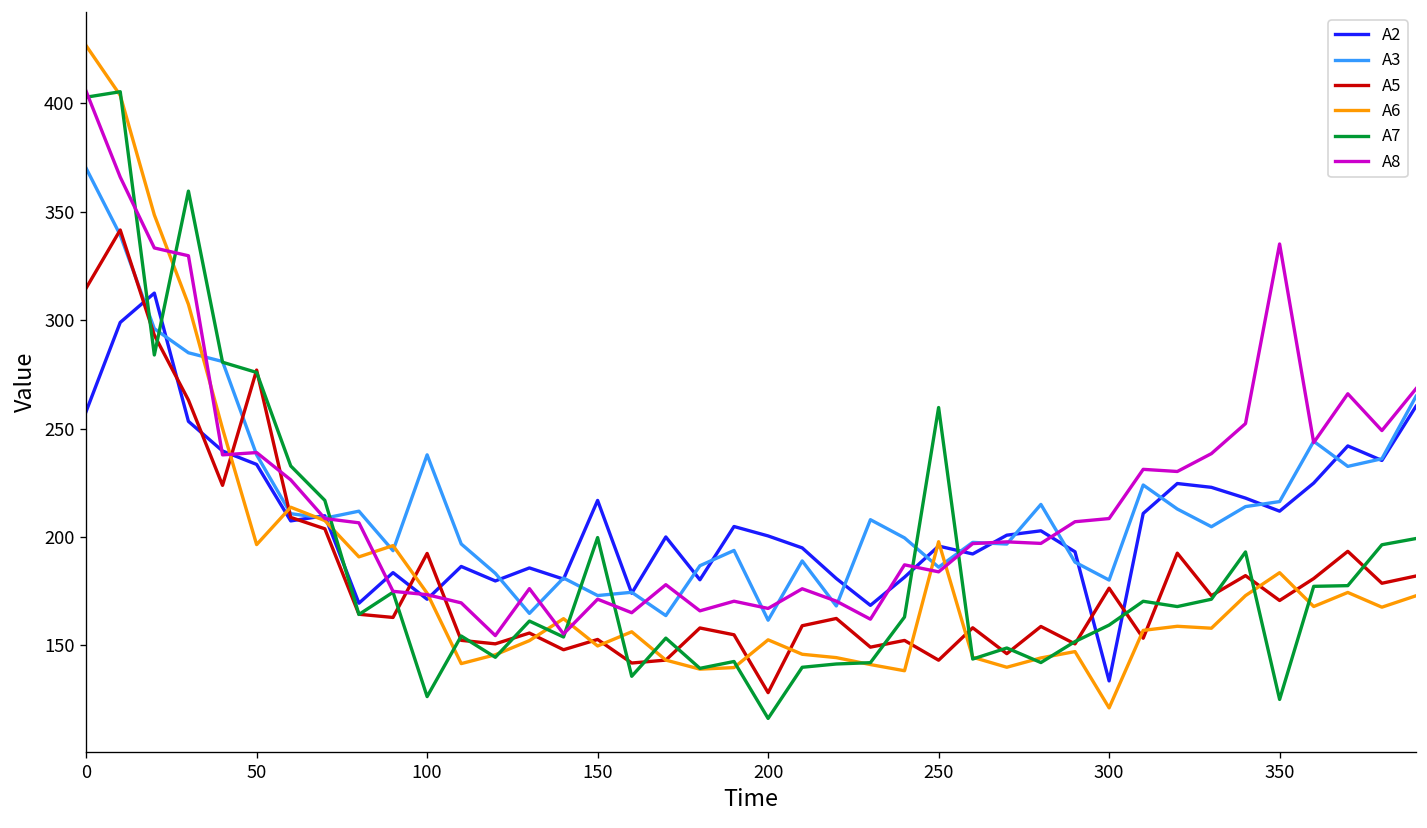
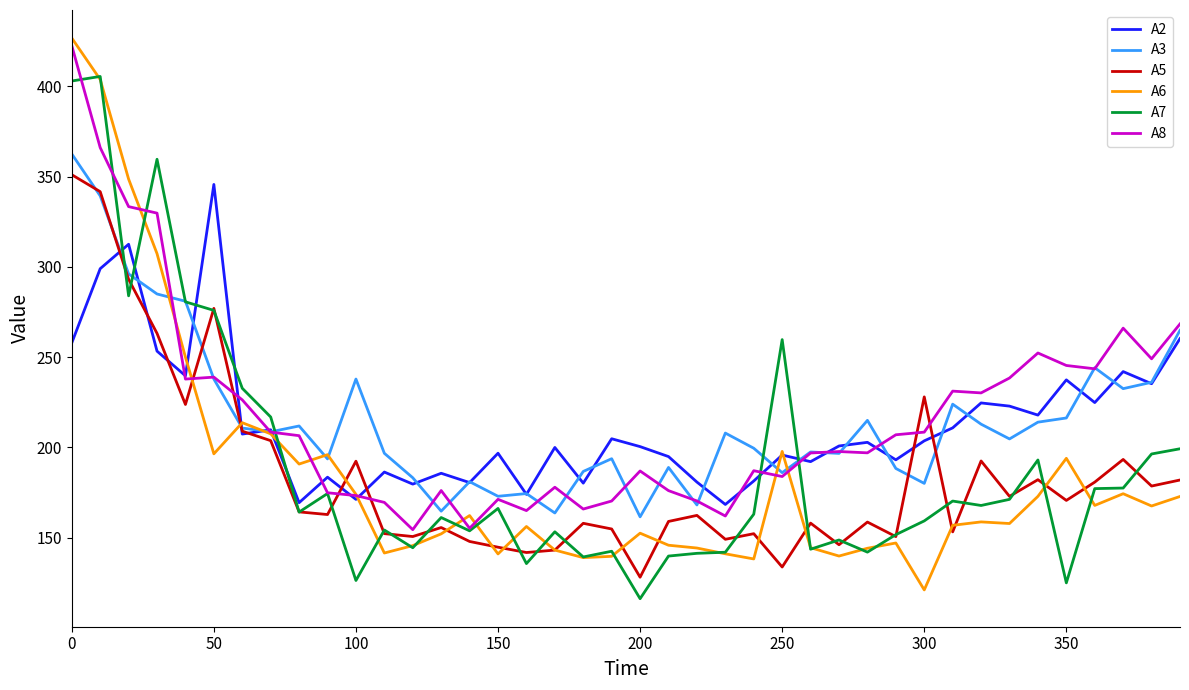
  {
    "A2": {
      "0": 258,
-     "50": 233,
+     "50": 346,
      "100": 171,
-     "150": 217,
+     "150": 197,
      "200": 200,
      "250": 196,
-     "300": 134,
-     "350": 212
+     "300": 204,
+     "350": 237
    },
    "A3": {
-     "0": 370,
+     "0": 363,
      "100": 238,
      "150": 173,
      "200": 162,
      "250": 186,
      "300": 180,
      "350": 216
    },
    "A5": {
-     "0": 315,
+     "0": 351,
      "100": 192,
-     "150": 153,
+     "150": 145,
      "200": 128,
-     "250": 143,
-     "300": 176,
+     "250": 134,
+     "300": 228,
      "350": 171
    },
    "A6": {
      "0": 427,
      "50": 196,
-     "150": 150,
+     "150": 141,
      "200": 153,
      "250": 198,
      "300": 121,
-     "350": 184
+     "350": 194
    },
    "A7": {
      "0": 403,
      "100": 126,
-     "150": 200,
+     "150": 166,
      "200": 116,
      "250": 260,
      "300": 159,
      "350": 125
    },
    "A8": {
-     "0": 406,
+     "0": 422,
      "150": 171,
-     "200": 167,
+     "200": 187,
      "250": 184,
      "300": 208,
-     "350": 335
+     "350": 245
    }
  }
